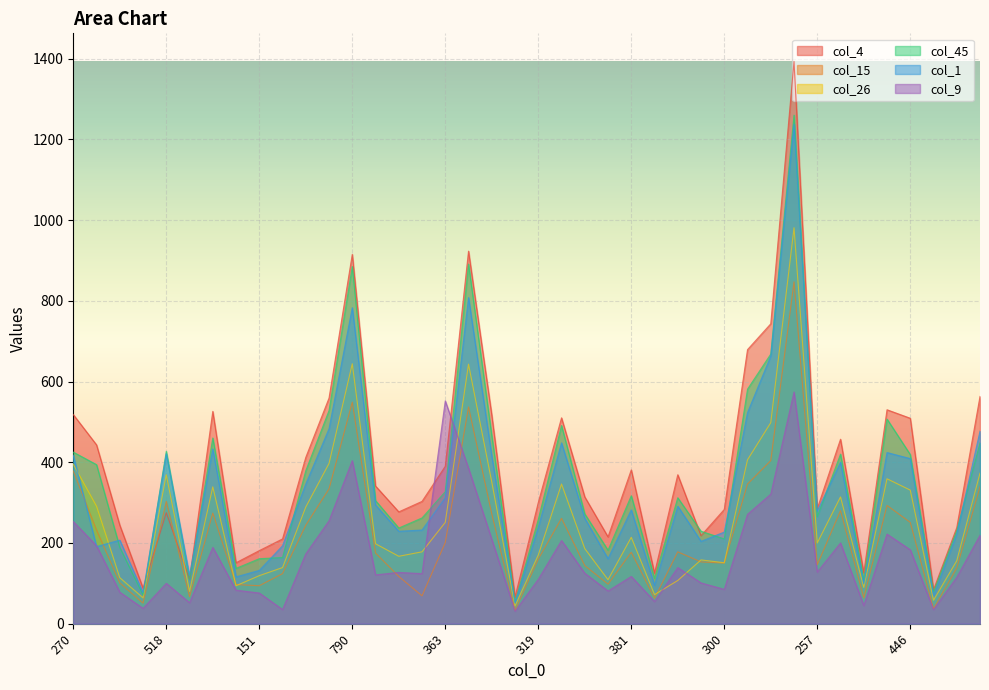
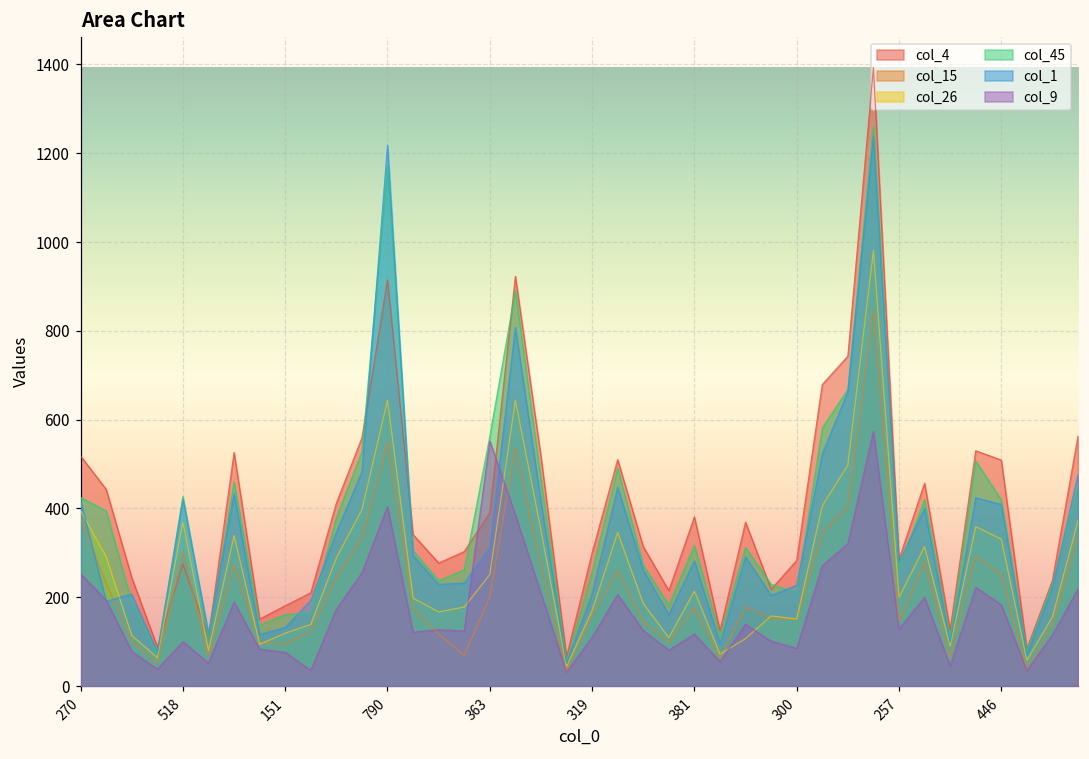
  {
    "col_45": {
      "270": 430,
      "151": 160,
-     "790": 890,
-     "363": 330,
+     "790": 1170,
+     "363": 560,
      "319": 260,
      "381": 320,
      "300": 210,
      "257": 270,
      "446": 420
    },
    "col_1": {
      "270": 420,
      "151": 130,
-     "790": 780,
+     "790": 1220,
      "363": 310,
-     "319": 240,
+     "319": 210,
      "381": 280,
      "300": 230,
      "446": 410
    },
    "col_9": {
      "270": 250,
      "518": 100,
      "151": 80,
      "790": 400,
      "363": 550,
      "319": 110,
      "381": 120,
      "300": 90,
      "257": 130,
      "446": 180
    }
  }
